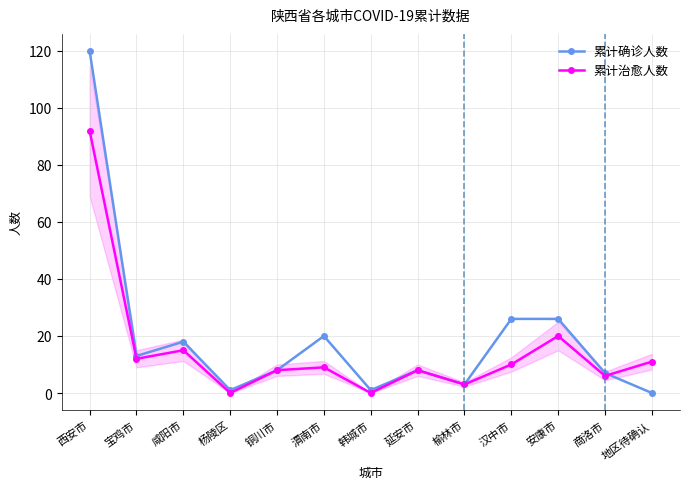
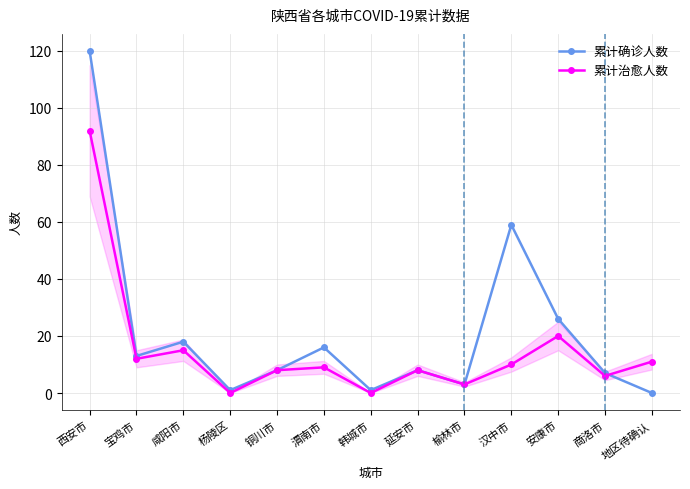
  {
    "累计确诊人数": {
      "西安市": 120,
      "宝鸡市": 13,
      "杨陵区": 1,
-     "渭南市": 20,
+     "渭南市": 16,
      "韩城市": 1,
-     "汉中市": 26,
+     "汉中市": 59,
      "安康市": 26,
      "地区待确认": 0
    }
  }
